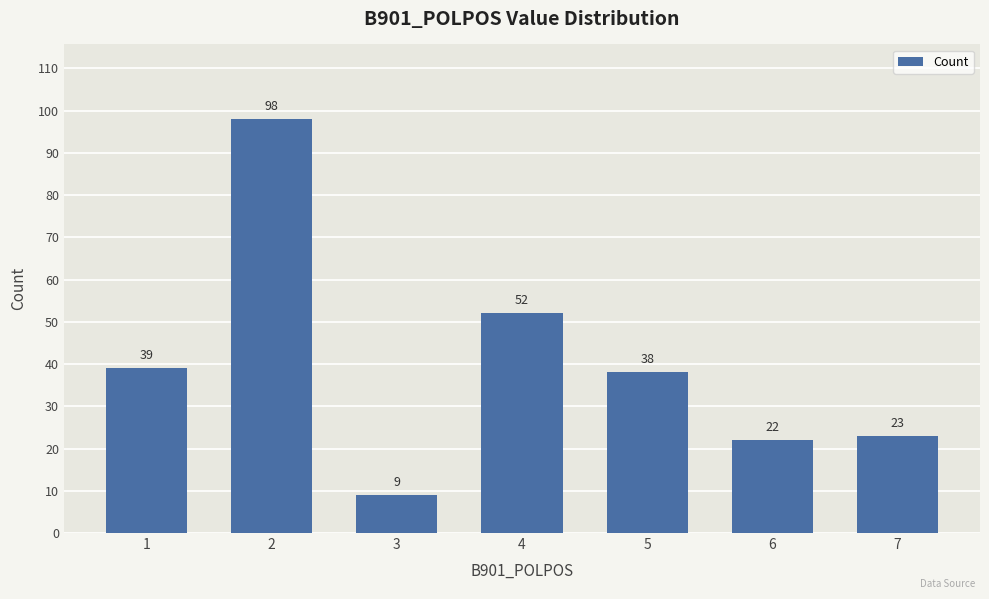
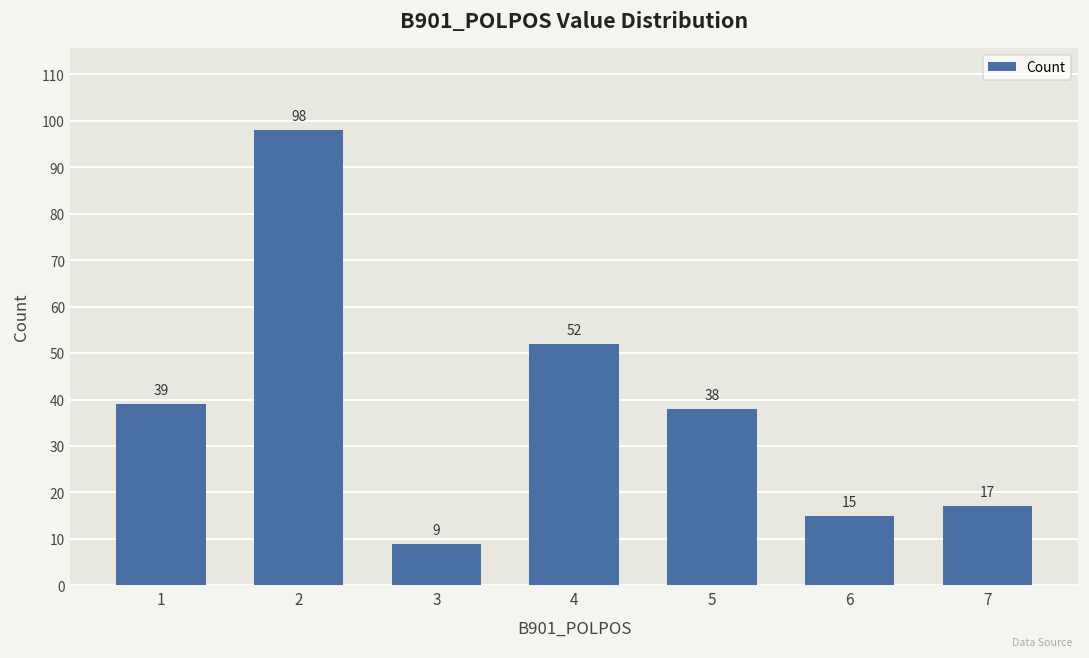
  {
    "1": 39,
    "2": 98,
    "3": 9,
    "4": 52,
    "5": 38,
-   "6": 22,
-   "7": 23
+   "6": 15,
+   "7": 17
  }
